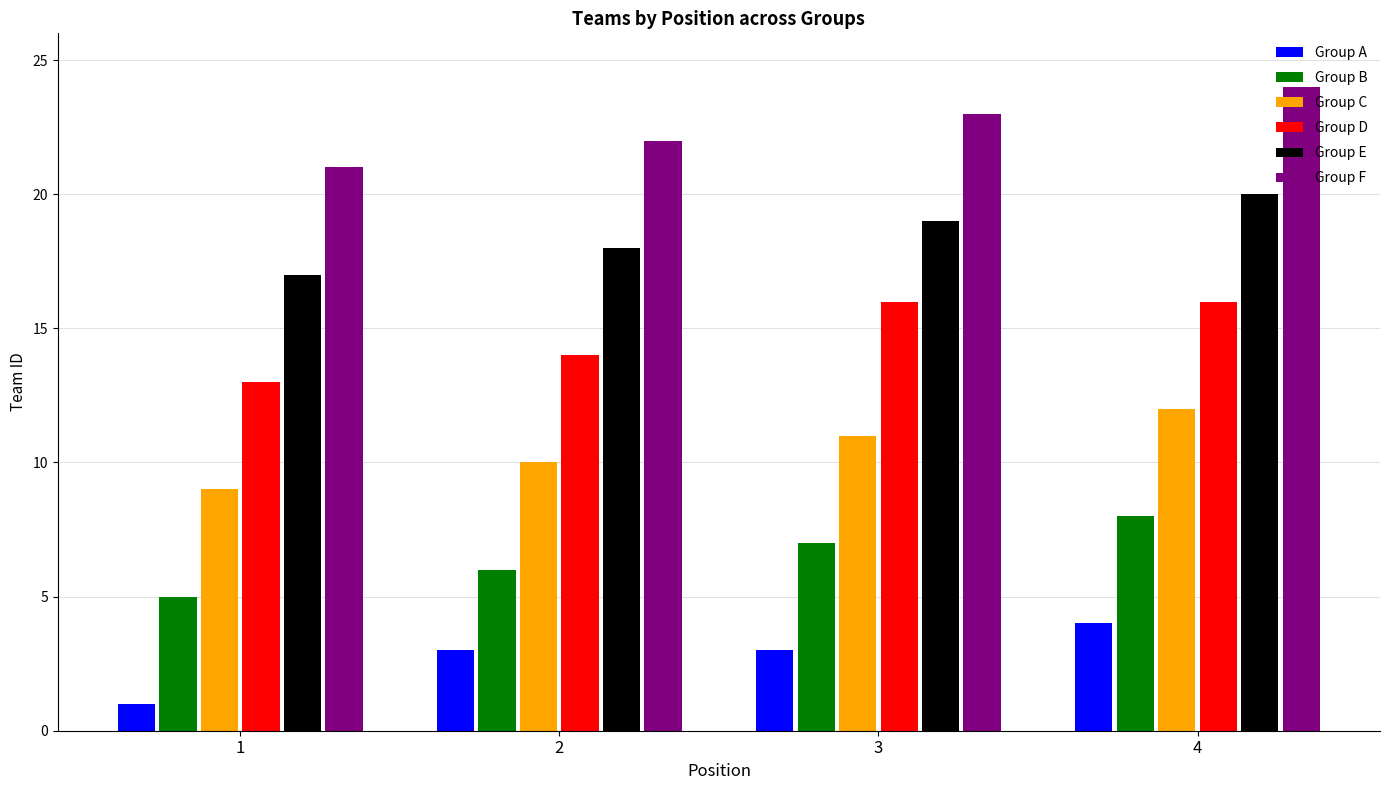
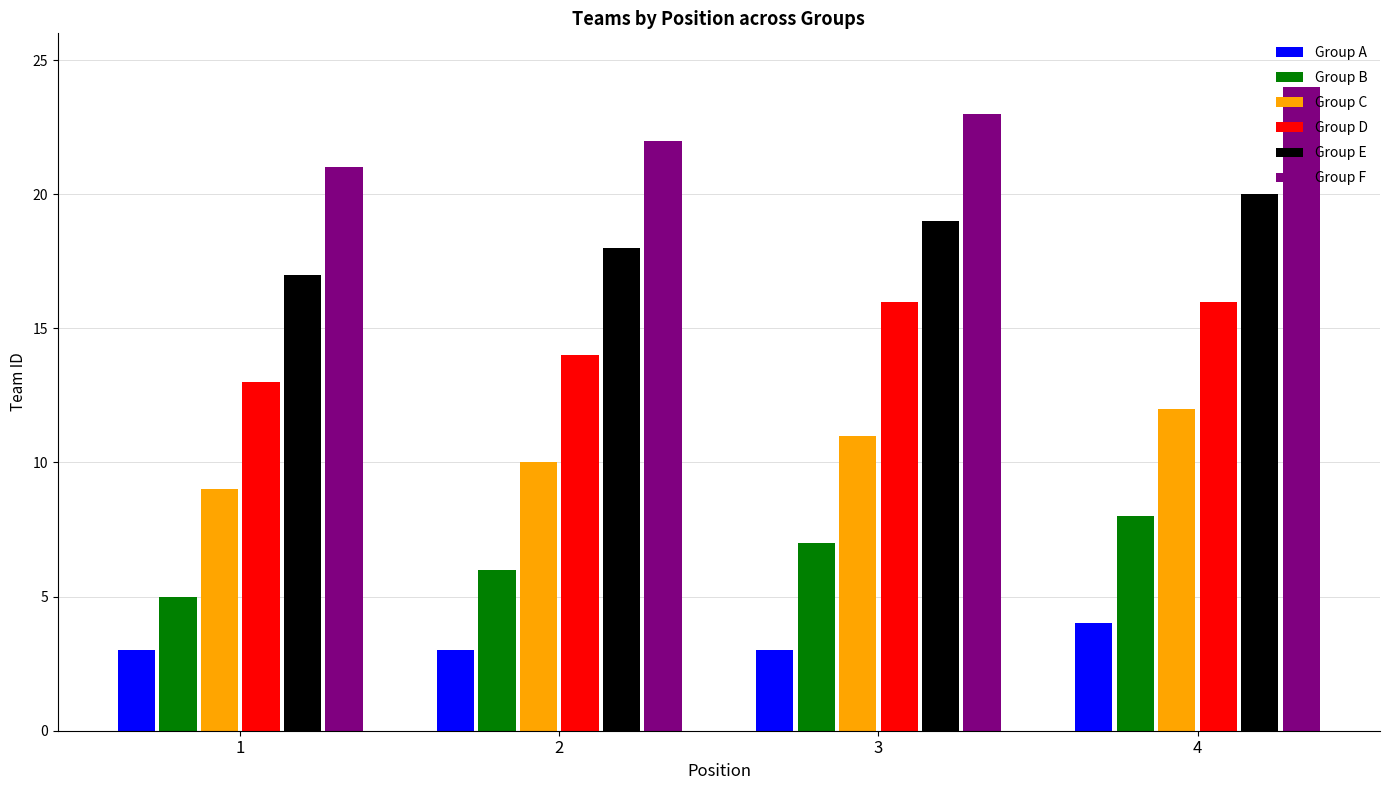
  {
    "Group A": {
-     "1": 1,
+     "1": 3,
      "2": 3,
      "3": 3,
      "4": 4
    },
    "Group B": {
      "1": 5,
      "2": 6,
      "3": 7,
      "4": 8
    },
    "Group C": {
      "1": 9,
      "2": 10,
      "3": 11,
      "4": 12
    },
    "Group D": {
      "1": 13,
      "2": 14,
      "3": 16,
      "4": 16
    },
    "Group E": {
      "1": 17,
      "2": 18,
      "3": 19,
      "4": 20
    },
    "Group F": {
      "1": 21,
      "2": 22,
      "3": 23,
      "4": 24
    }
  }
